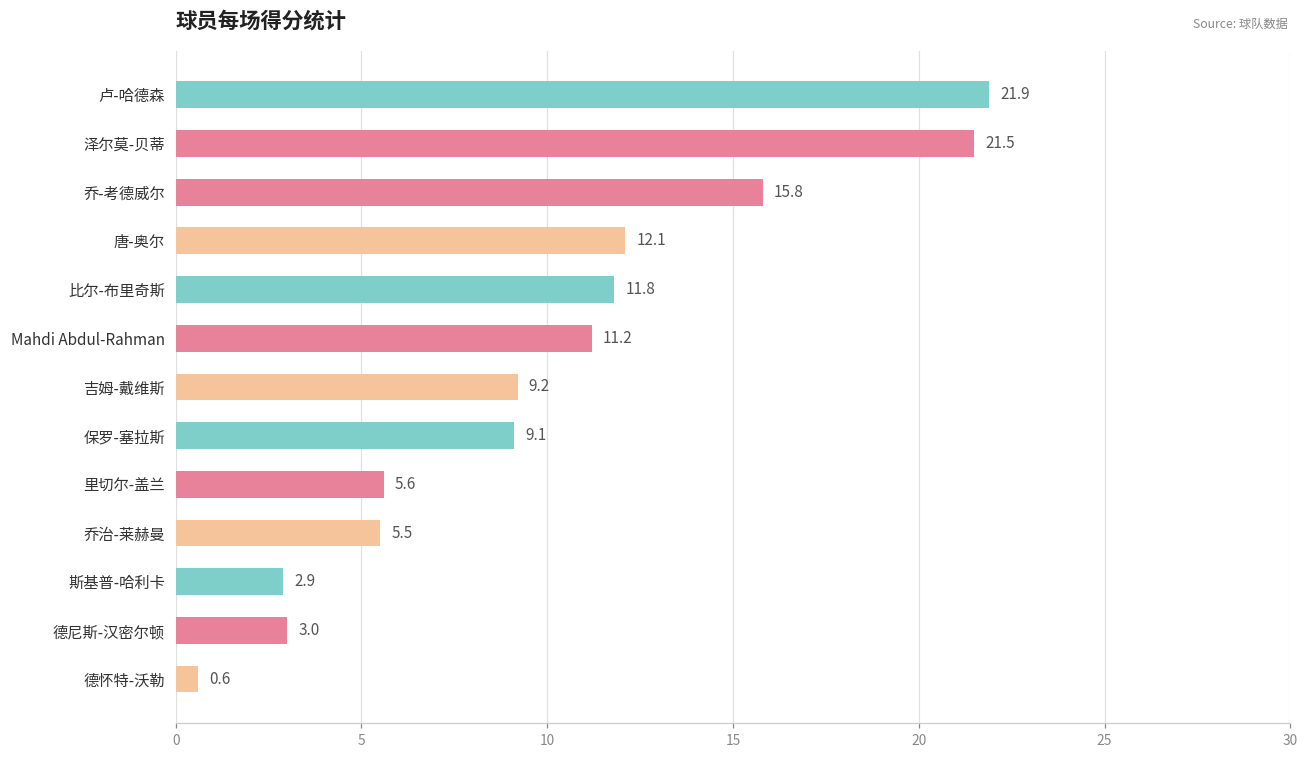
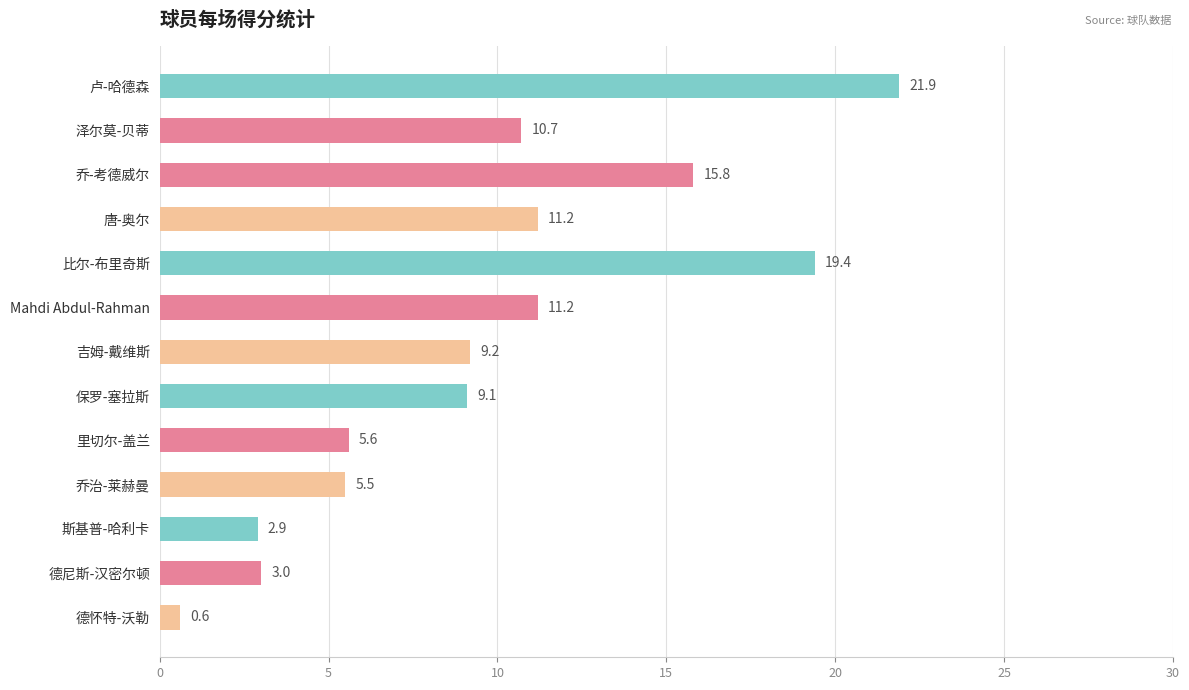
  {
    "卢-哈德森": 21.9,
-   "泽尔莫-贝蒂": 21.5,
+   "泽尔莫-贝蒂": 10.7,
    "乔-考德威尔": 15.8,
-   "唐-奥尔": 12.1,
-   "比尔-布里奇斯": 11.8,
+   "唐-奥尔": 11.2,
+   "比尔-布里奇斯": 19.4,
    "Mahdi Abdul-Rahman": 11.2,
    "吉姆-戴维斯": 9.2,
    "保罗-塞拉斯": 9.1,
    "里切尔-盖兰": 5.6,
    "乔治-莱赫曼": 5.5,
    "斯基普-哈利卡": 2.9,
    "德尼斯-汉密尔顿": 3.0,
    "德怀特-沃勒": 0.6
  }
